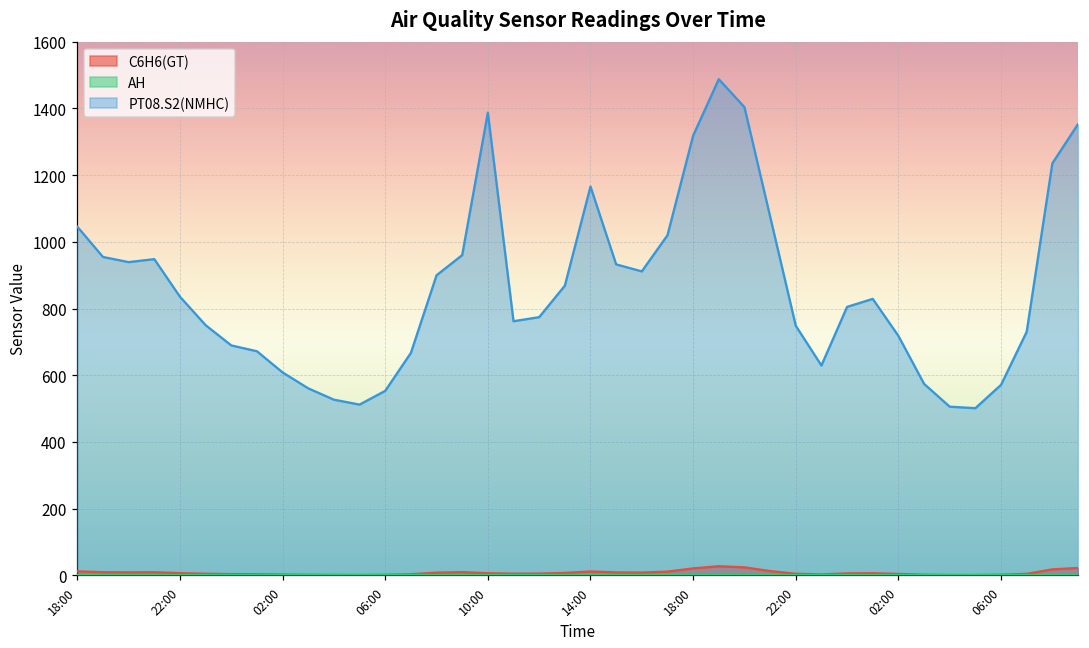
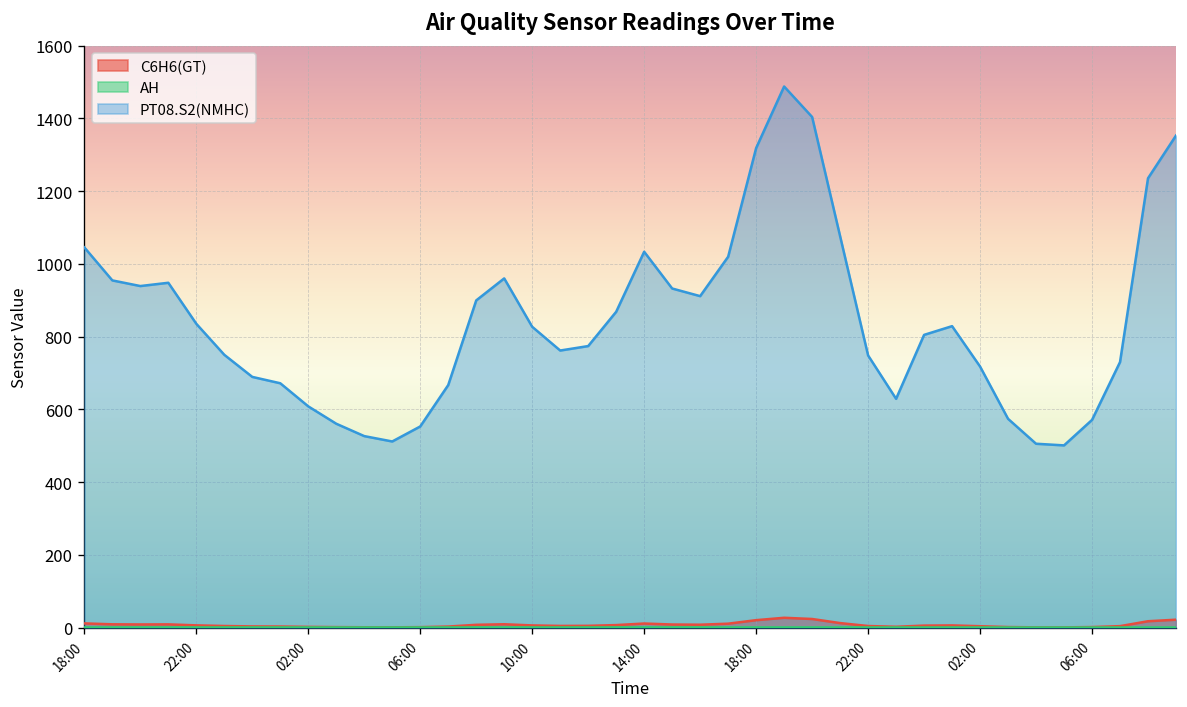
  {
    "C6H6(GT)": {
      "14:00": 10
    },
    "AH": {
      "14:00": 0
    },
    "PT08.S2(NMHC)": {
-     "10:00": 1390,
-     "14:00": 1170
+     "10:00": 830,
+     "14:00": 1030
    }
  }
